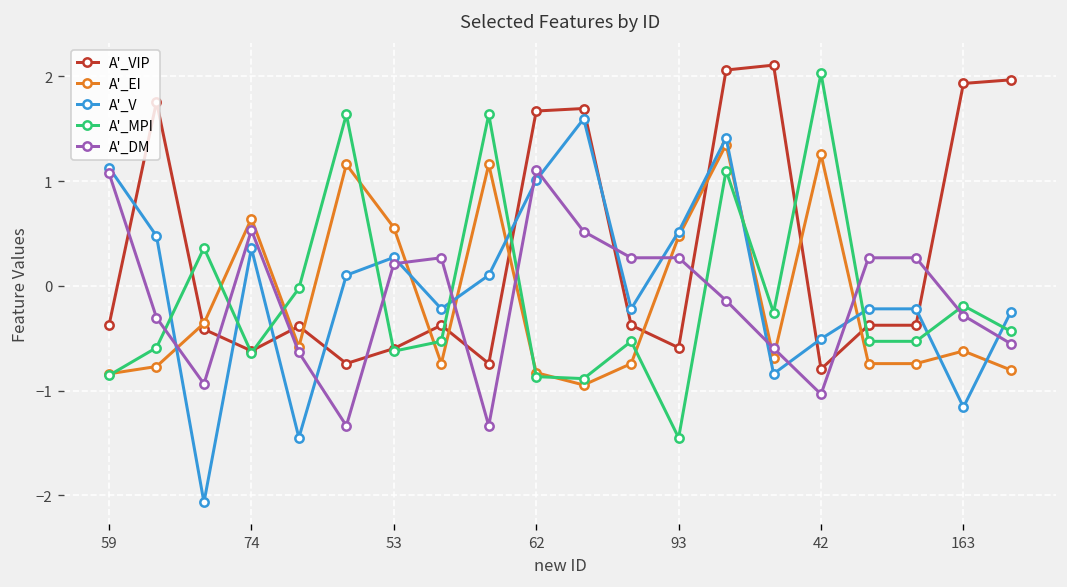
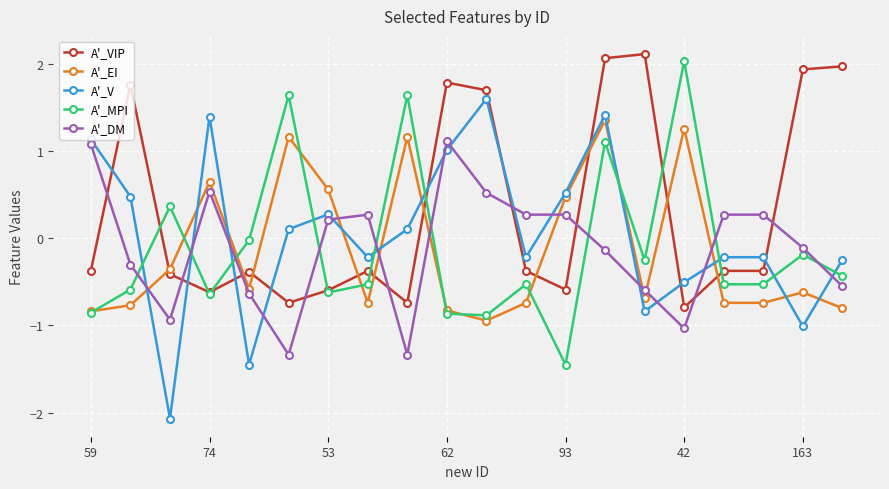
  {
    "A'_VIP": {
      "59": -0.4,
-     "62": 1.7,
+     "62": 1.8,
      "93": -0.6,
      "42": -0.8,
      "163": 1.9
    },
    "A'_EI": {
      "74": 0.6,
      "53": 0.6,
      "62": -0.8,
      "93": 0.5,
      "42": 1.3,
      "163": -0.6
    },
    "A'_V": {
-     "74": 0.4,
+     "74": 1.4,
      "53": 0.3,
      "62": 1.0,
      "93": 0.5,
      "42": -0.5,
-     "163": -1.2
+     "163": -1.0
    },
    "A'_MPI": {
      "62": -0.9,
      "93": -1.5,
      "42": 2.0,
      "163": -0.2
    },
    "A'_DM": {
      "59": 1.1,
      "74": 0.5,
      "53": 0.2,
      "62": 1.1,
      "93": 0.3,
      "42": -1.0,
-     "163": -0.3
+     "163": -0.1
    }
  }
